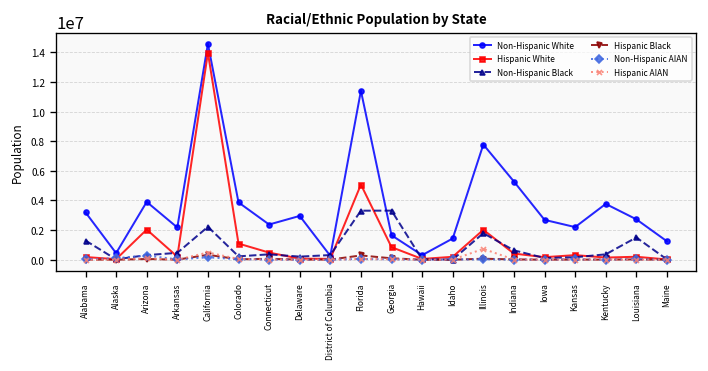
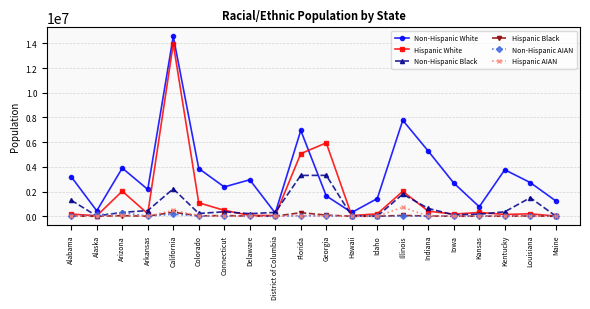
  {
    "Non-Hispanic White": {
      "Alabama": 3200000,
      "Alaska": 400000,
      "Arizona": 3900000,
      "Arkansas": 2200000,
      "California": 14600000,
      "Colorado": 3900000,
      "Connecticut": 2400000,
      "Delaware": 3000000,
-     "Florida": 11400000,
+     "Florida": 7000000,
      "Georgia": 1700000,
      "Hawaii": 300000,
      "Idaho": 1400000,
      "Illinois": 7800000,
      "Indiana": 5300000,
      "Iowa": 2700000,
-     "Kansas": 2200000,
+     "Kansas": 800000,
      "Kentucky": 3800000,
      "Louisiana": 2700000,
      "Maine": 1200000
    },
    "Hispanic White": {
      "Arizona": 2000000,
      "California": 14000000,
      "Colorado": 1100000,
      "Florida": 5100000,
-     "Georgia": 800000,
+     "Georgia": 5900000,
      "Illinois": 2000000,
      "Indiana": 400000
    },
    "Non-Hispanic Black": {
      "Alabama": 1300000,
      "Arkansas": 500000,
      "California": 2200000,
      "Florida": 3300000,
      "Georgia": 3300000,
      "Illinois": 1800000,
      "Indiana": 600000,
      "Kentucky": 400000,
      "Louisiana": 1500000
    },
    "Hispanic Black": {
      "Florida": 300000
    },
    "Hispanic AIAN": {
      "Illinois": 700000
    }
  }
